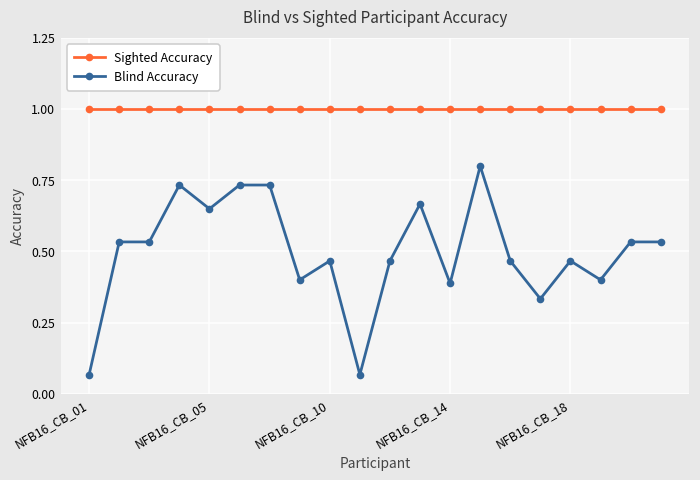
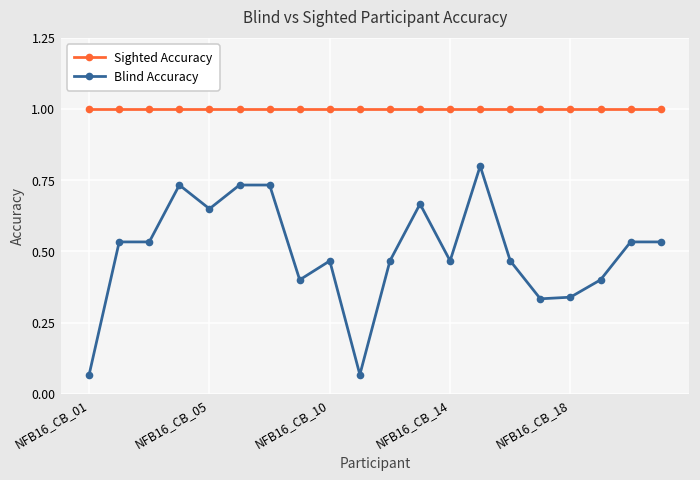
  {
    "Sighted Accuracy": {
      "NFB16_CB_01": 1.00,
      "NFB16_CB_05": 1.00,
      "NFB16_CB_10": 1.00,
      "NFB16_CB_14": 1.00,
      "NFB16_CB_18": 1.00
    },
    "Blind Accuracy": {
      "NFB16_CB_01": 0.07,
      "NFB16_CB_05": 0.65,
      "NFB16_CB_10": 0.47,
-     "NFB16_CB_14": 0.39,
-     "NFB16_CB_18": 0.47
+     "NFB16_CB_14": 0.47,
+     "NFB16_CB_18": 0.34
    }
  }
